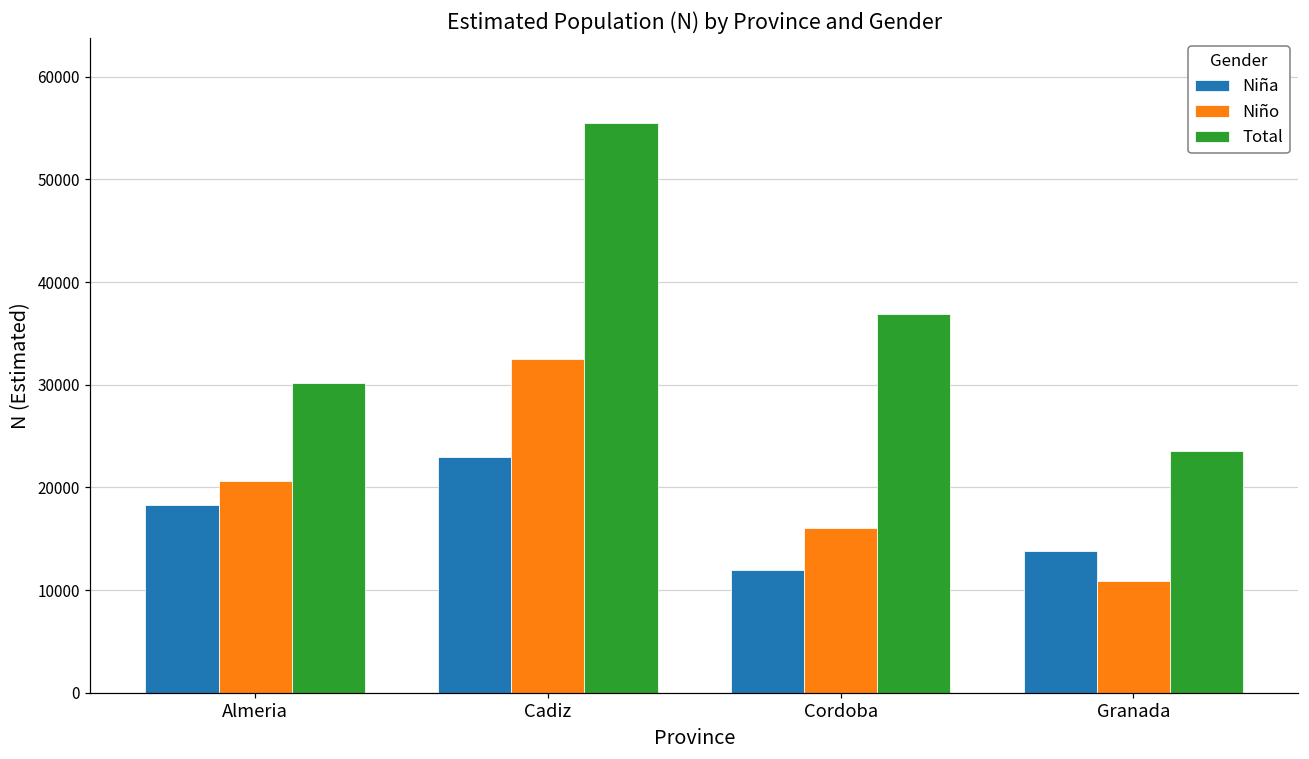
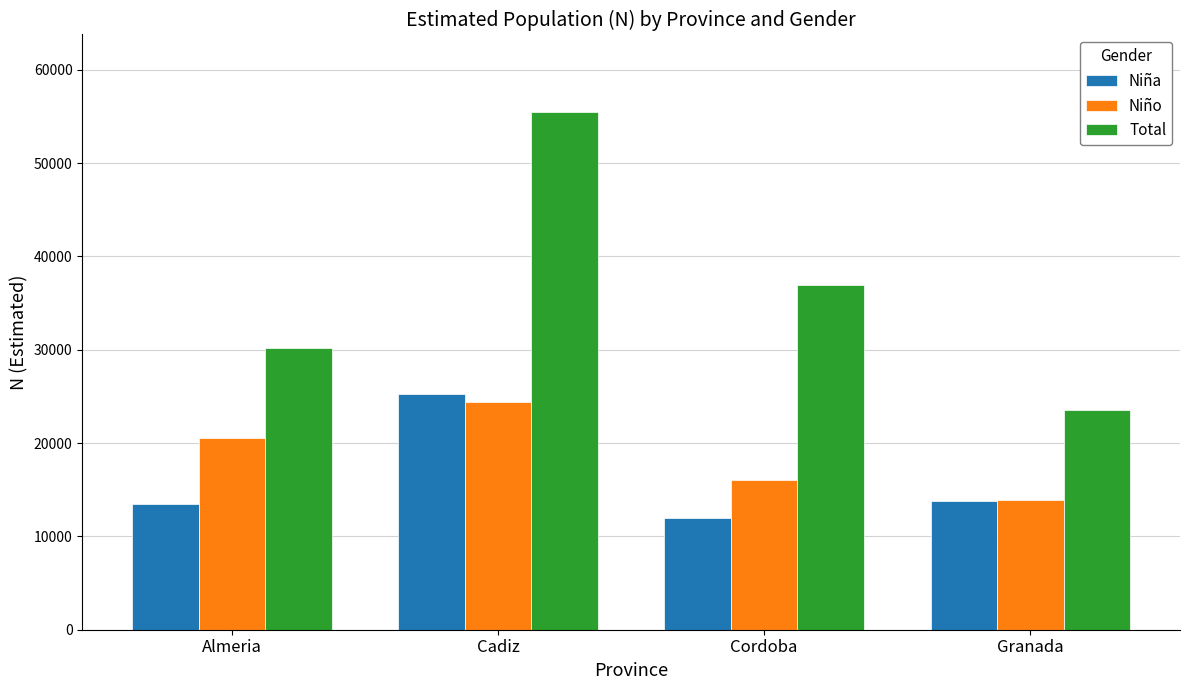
  {
    "Niña": {
-     "Almeria": 18000,
-     "Cadiz": 23000,
+     "Almeria": 13000,
+     "Cadiz": 25000,
      "Cordoba": 12000,
      "Granada": 14000
    },
    "Niño": {
      "Almeria": 21000,
-     "Cadiz": 33000,
+     "Cadiz": 24000,
      "Cordoba": 16000,
-     "Granada": 11000
+     "Granada": 14000
    },
    "Total": {
      "Almeria": 30000,
      "Cadiz": 55000,
      "Cordoba": 37000,
      "Granada": 24000
    }
  }
